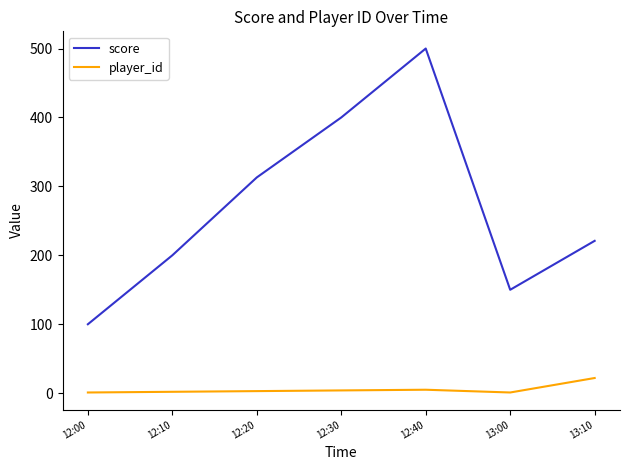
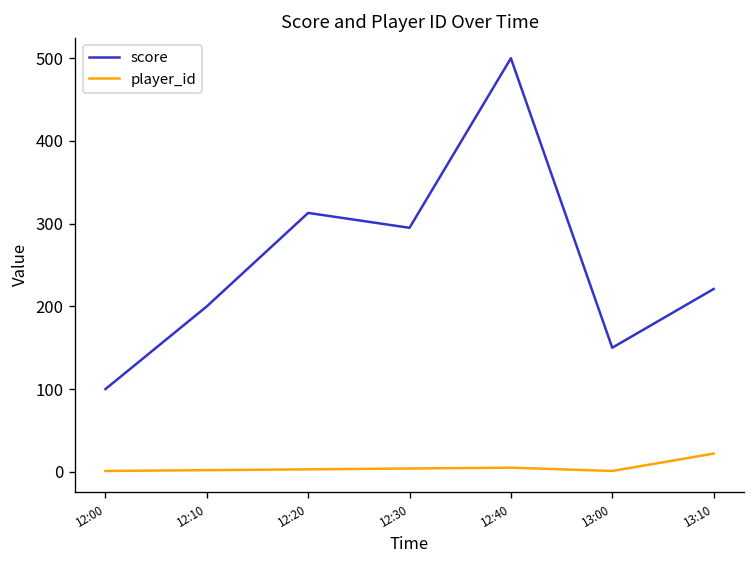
  {
    "score": {
      "12:00": 100,
      "12:10": 200,
      "12:20": 310,
-     "12:30": 400,
+     "12:30": 300,
      "12:40": 500,
      "13:00": 150,
      "13:10": 220
    },
    "player_id": {
      "12:00": 0,
      "12:10": 0,
      "12:20": 0,
      "12:30": 0,
      "12:40": 10,
      "13:00": 0,
      "13:10": 20
    }
  }
